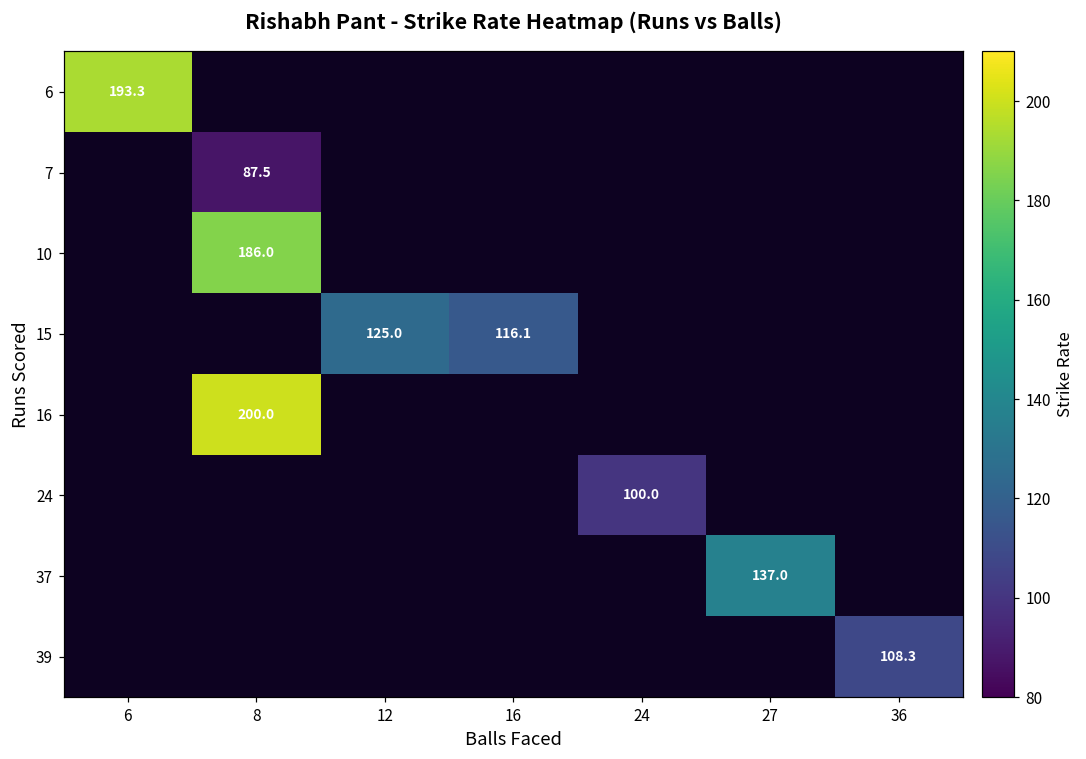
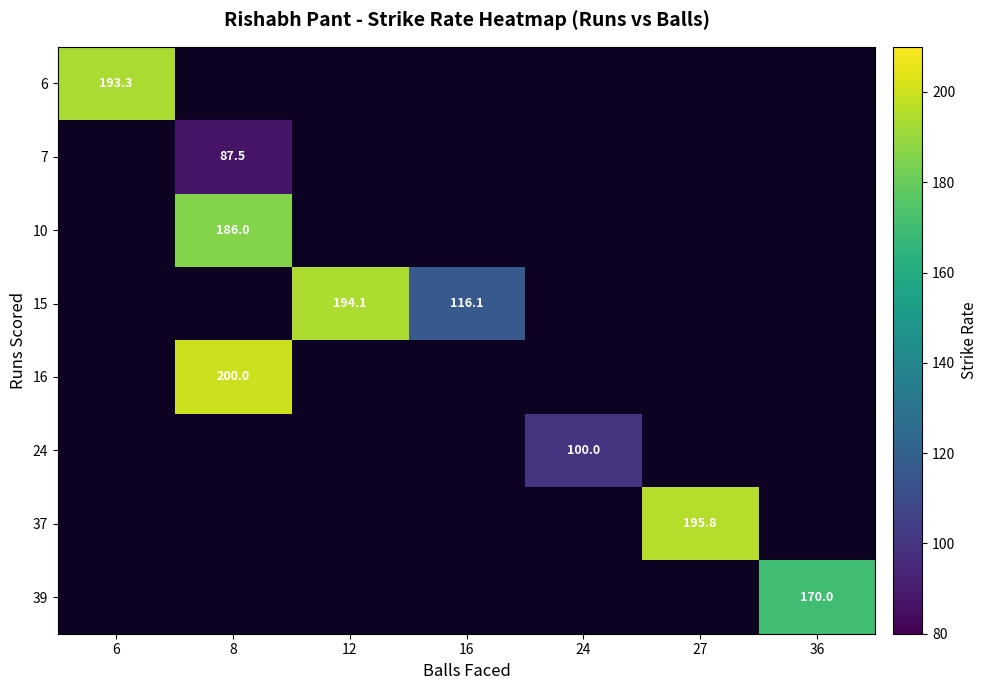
  {
    "6": {
      "6": 193.3
    },
    "7": {
      "8": 87.5
    },
    "10": {
      "8": 186.0
    },
    "15": {
-     "12": 125.0,
+     "12": 194.1,
      "16": 116.1
    },
    "16": {
      "8": 200.0
    },
    "24": {
      "24": 100.0
    },
    "37": {
-     "27": 137.0
+     "27": 195.8
    },
    "39": {
-     "36": 108.3
+     "36": 170.0
    }
  }
